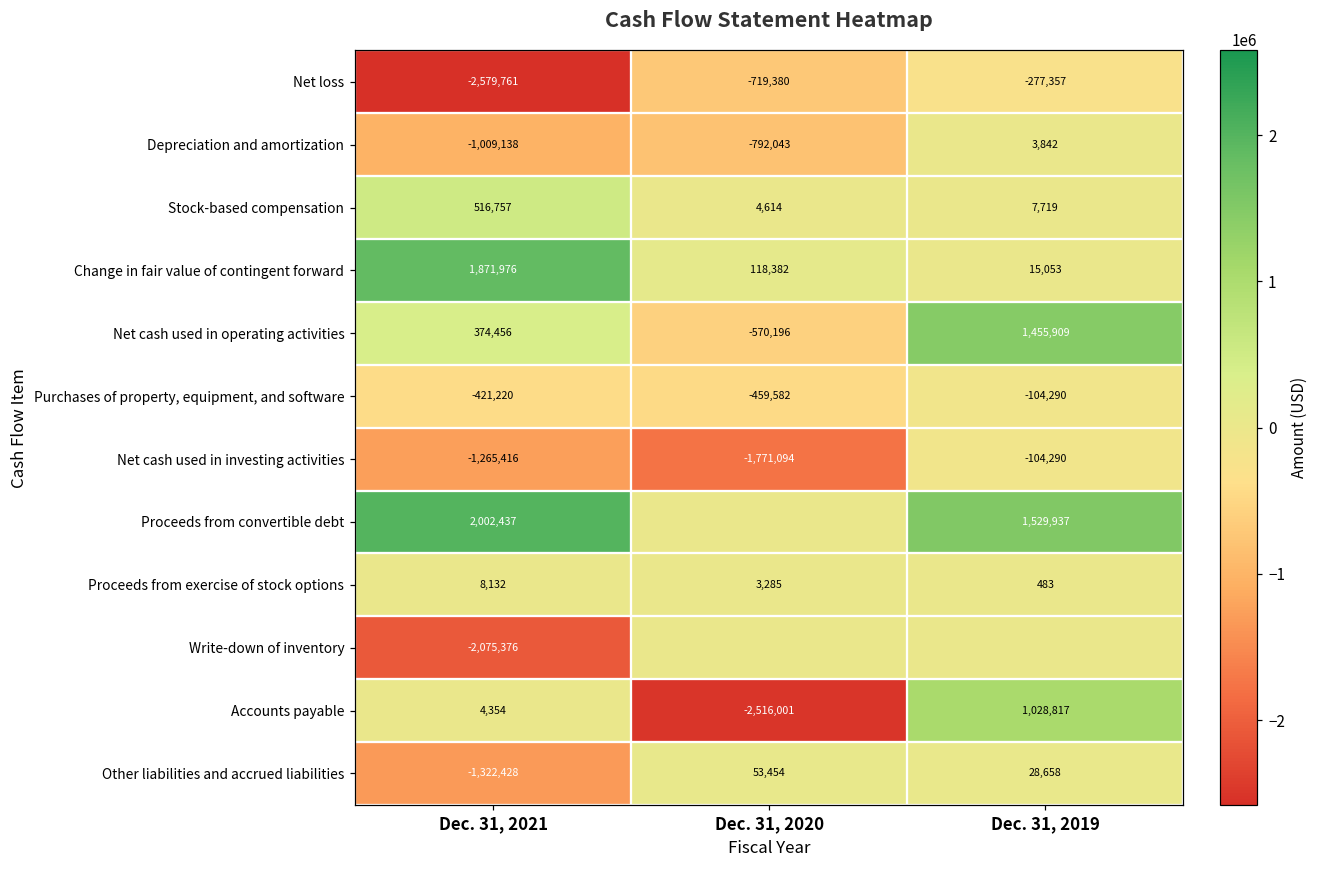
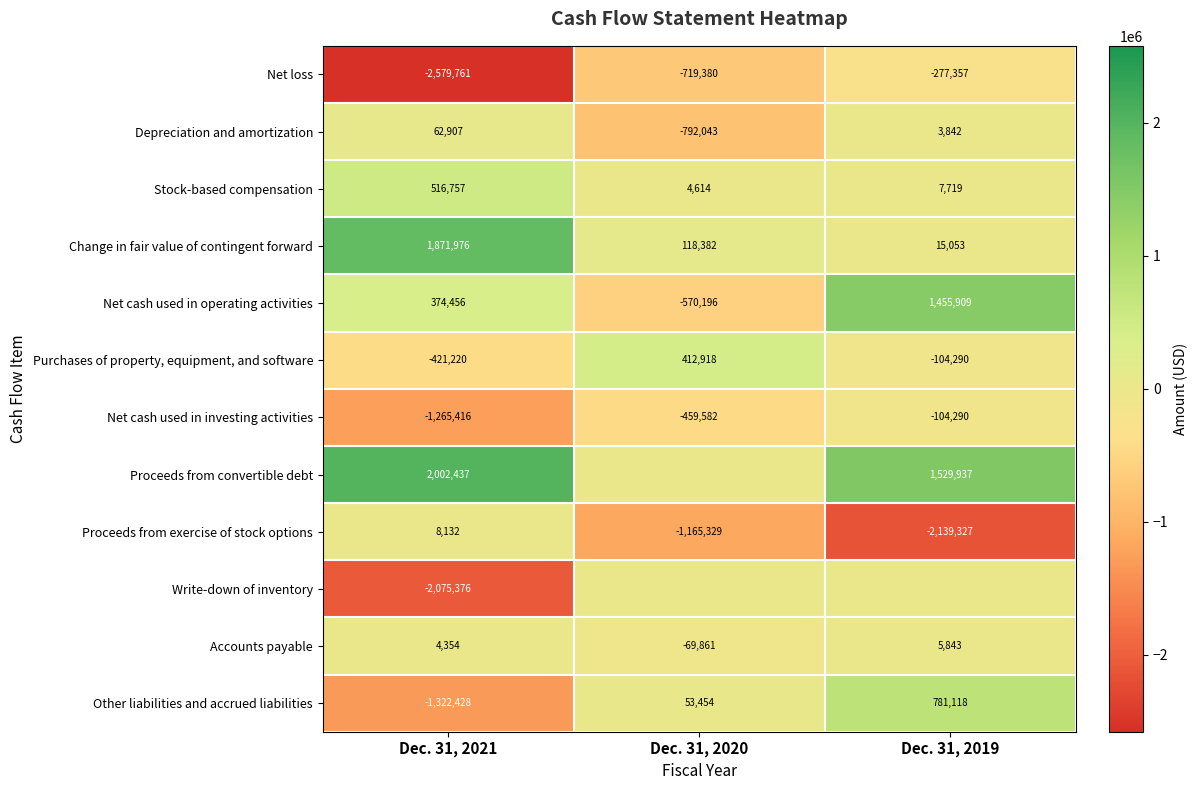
  {
    "Net loss": {
      "Dec. 31, 2021": "-2,579,761",
      "Dec. 31, 2020": "-719,380",
      "Dec. 31, 2019": "-277,357"
    },
    "Depreciation and amortization": {
-     "Dec. 31, 2021": "-1,009,138",
+     "Dec. 31, 2021": "62,907",
      "Dec. 31, 2020": "-792,043",
      "Dec. 31, 2019": "3,842"
    },
    "Stock-based compensation": {
      "Dec. 31, 2021": "516,757",
      "Dec. 31, 2020": "4,614",
      "Dec. 31, 2019": "7,719"
    },
    "Change in fair value of contingent forward": {
      "Dec. 31, 2021": "1,871,976",
      "Dec. 31, 2020": "118,382",
      "Dec. 31, 2019": "15,053"
    },
    "Net cash used in operating activities": {
      "Dec. 31, 2021": "374,456",
      "Dec. 31, 2020": "-570,196",
      "Dec. 31, 2019": "1,455,909"
    },
    "Purchases of property, equipment, and software": {
      "Dec. 31, 2021": "-421,220",
-     "Dec. 31, 2020": "-459,582",
+     "Dec. 31, 2020": "412,918",
      "Dec. 31, 2019": "-104,290"
    },
    "Net cash used in investing activities": {
      "Dec. 31, 2021": "-1,265,416",
-     "Dec. 31, 2020": "-1,771,094",
+     "Dec. 31, 2020": "-459,582",
      "Dec. 31, 2019": "-104,290"
    },
    "Proceeds from convertible debt": {
      "Dec. 31, 2021": "2,002,437",
      "Dec. 31, 2019": "1,529,937"
    },
    "Proceeds from exercise of stock options": {
      "Dec. 31, 2021": "8,132",
-     "Dec. 31, 2020": "3,285",
-     "Dec. 31, 2019": "483"
+     "Dec. 31, 2020": "-1,165,329",
+     "Dec. 31, 2019": "-2,139,327"
    },
    "Write-down of inventory": {
      "Dec. 31, 2021": "-2,075,376"
    },
    "Accounts payable": {
      "Dec. 31, 2021": "4,354",
-     "Dec. 31, 2020": "-2,516,001",
-     "Dec. 31, 2019": "1,028,817"
+     "Dec. 31, 2020": "-69,861",
+     "Dec. 31, 2019": "5,843"
    },
    "Other liabilities and accrued liabilities": {
      "Dec. 31, 2021": "-1,322,428",
      "Dec. 31, 2020": "53,454",
-     "Dec. 31, 2019": "28,658"
+     "Dec. 31, 2019": "781,118"
    }
  }
